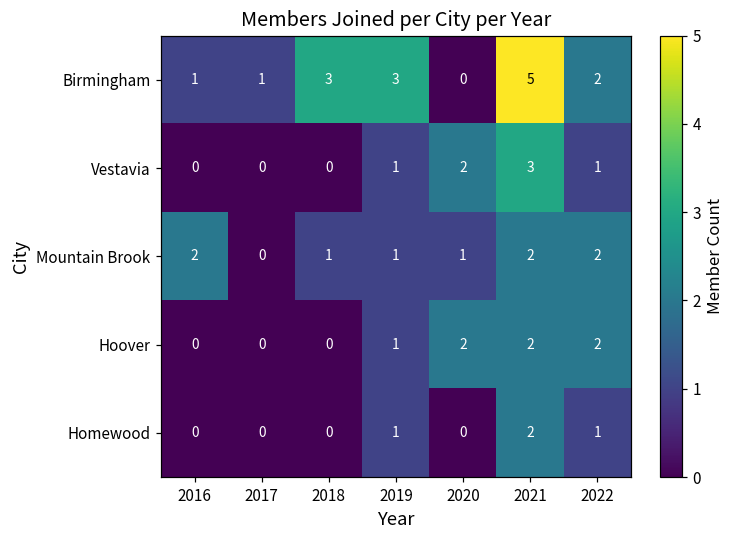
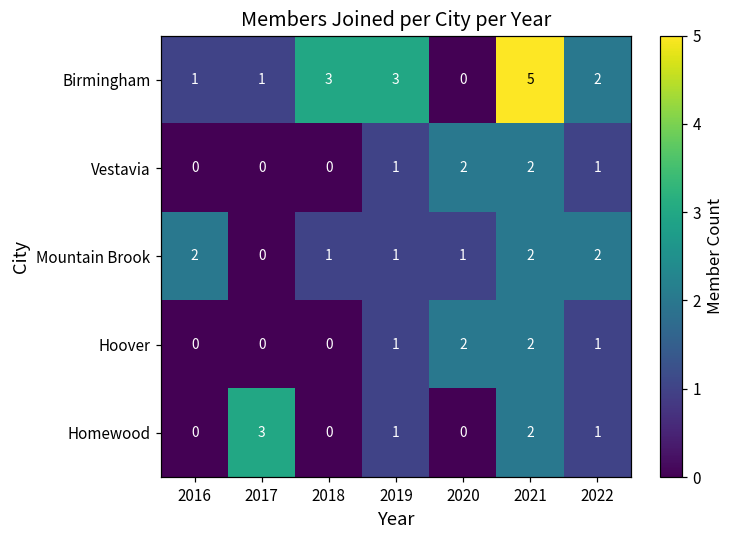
  {
    "Birmingham": {
      "2016": 1,
      "2017": 1,
      "2018": 3,
      "2019": 3,
      "2020": 0,
      "2021": 5,
      "2022": 2
    },
    "Vestavia": {
      "2016": 0,
      "2017": 0,
      "2018": 0,
      "2019": 1,
      "2020": 2,
-     "2021": 3,
+     "2021": 2,
      "2022": 1
    },
    "Mountain Brook": {
      "2016": 2,
      "2017": 0,
      "2018": 1,
      "2019": 1,
      "2020": 1,
      "2021": 2,
      "2022": 2
    },
    "Hoover": {
      "2016": 0,
      "2017": 0,
      "2018": 0,
      "2019": 1,
      "2020": 2,
      "2021": 2,
-     "2022": 2
+     "2022": 1
    },
    "Homewood": {
      "2016": 0,
-     "2017": 0,
+     "2017": 3,
      "2018": 0,
      "2019": 1,
      "2020": 0,
      "2021": 2,
      "2022": 1
    }
  }
